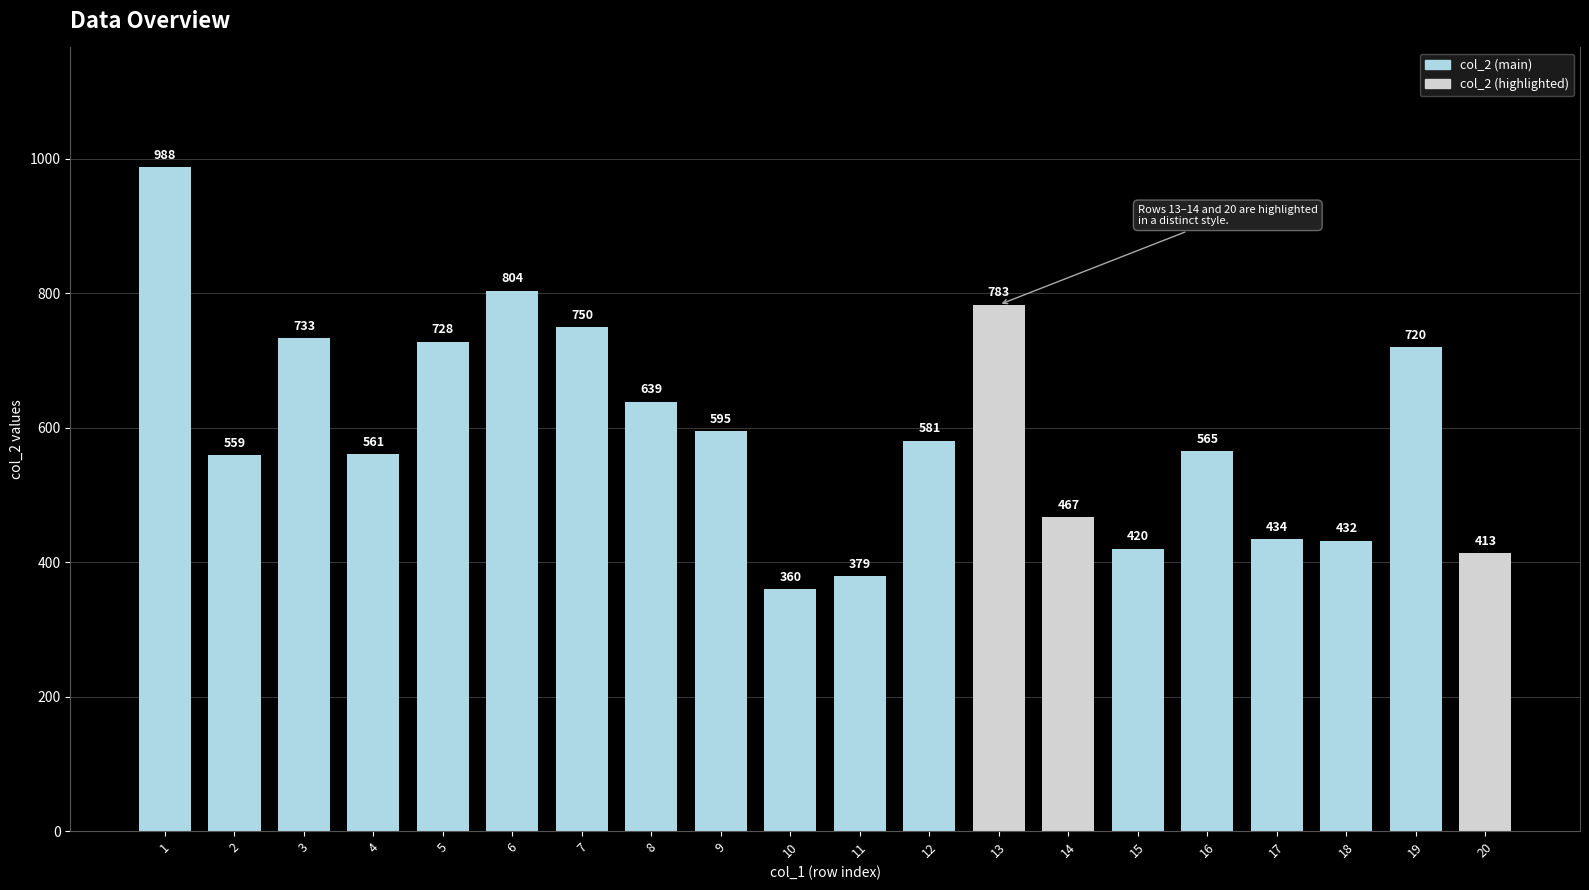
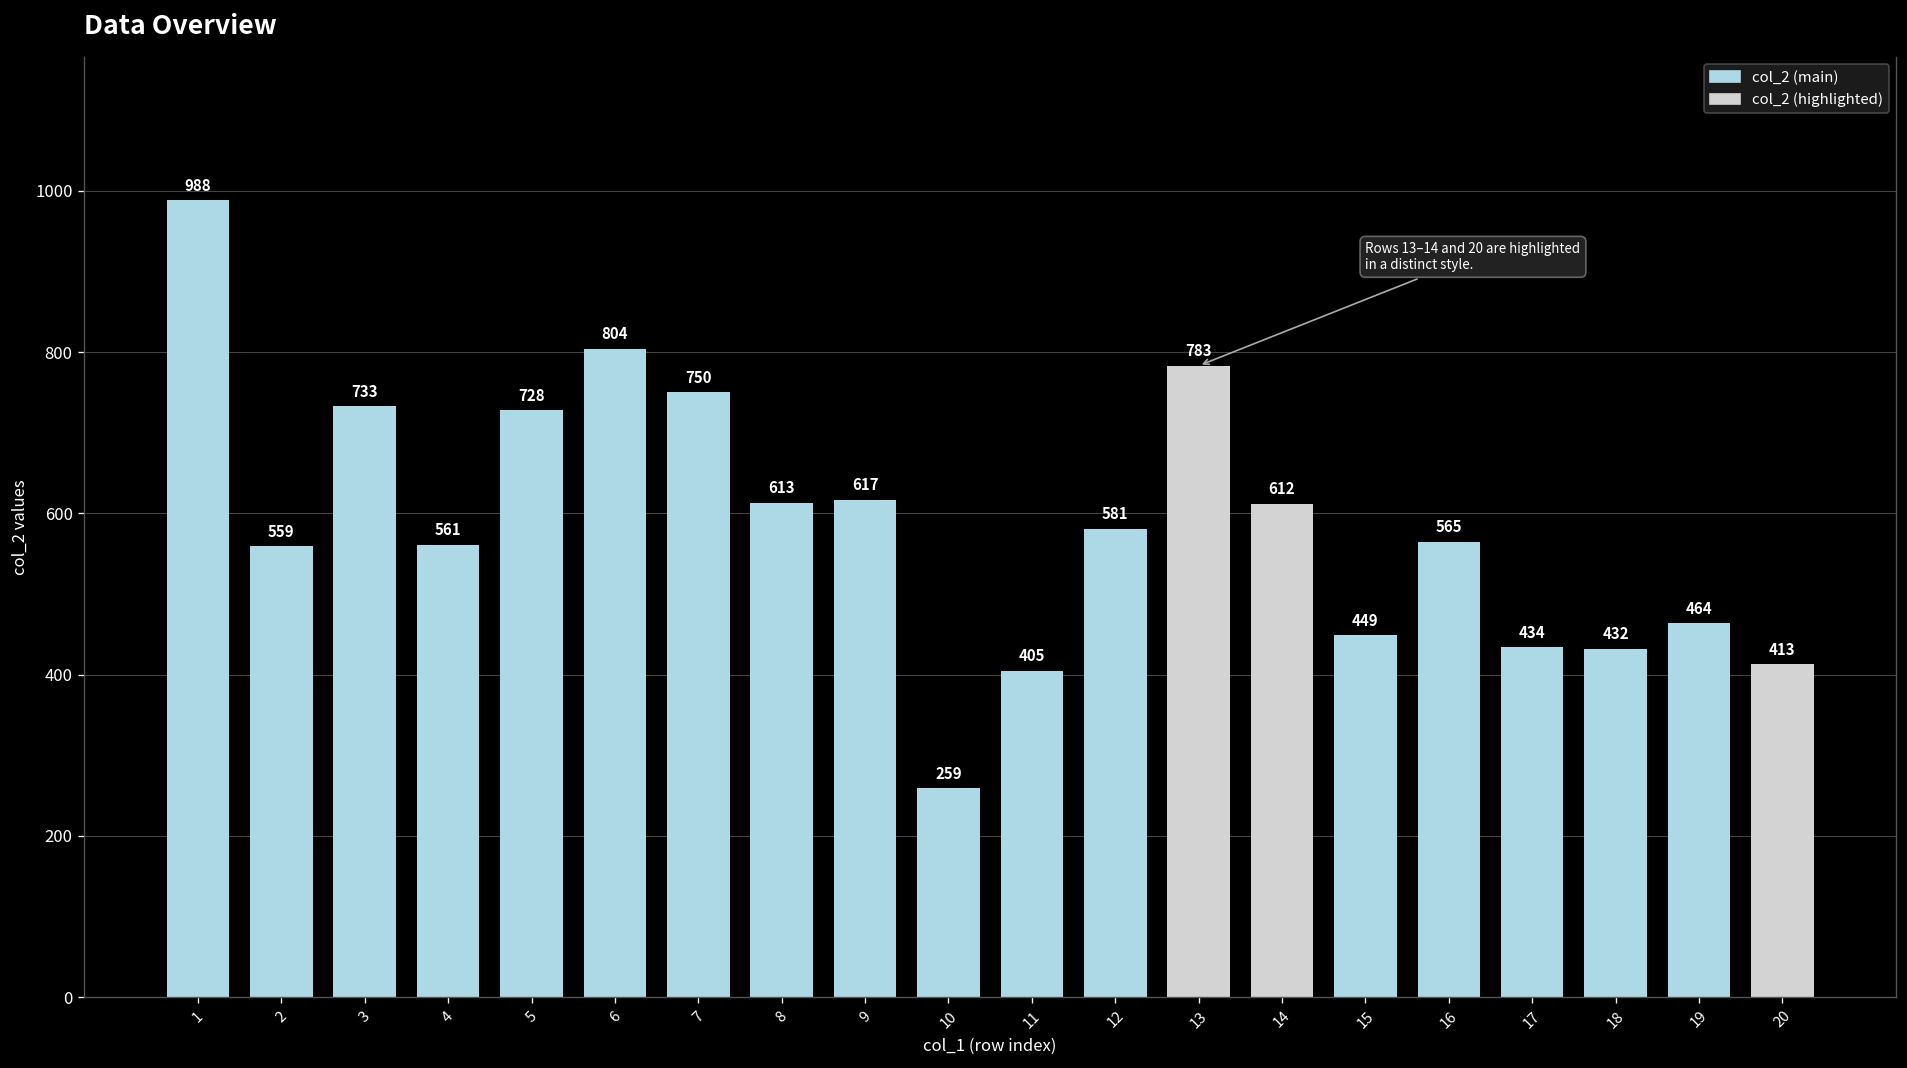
  {
    "1": 988,
    "2": 559,
    "3": 733,
    "4": 561,
    "5": 728,
    "6": 804,
    "7": 750,
-   "8": 639,
-   "9": 595,
-   "10": 360,
-   "11": 379,
+   "8": 613,
+   "9": 617,
+   "10": 259,
+   "11": 405,
    "12": 581,
-   "14": 467,
-   "15": 420,
+   "14": 612,
+   "15": 449,
    "16": 565,
    "17": 434,
    "18": 432,
-   "19": 720,
+   "19": 464,
    "20": 413
  }
